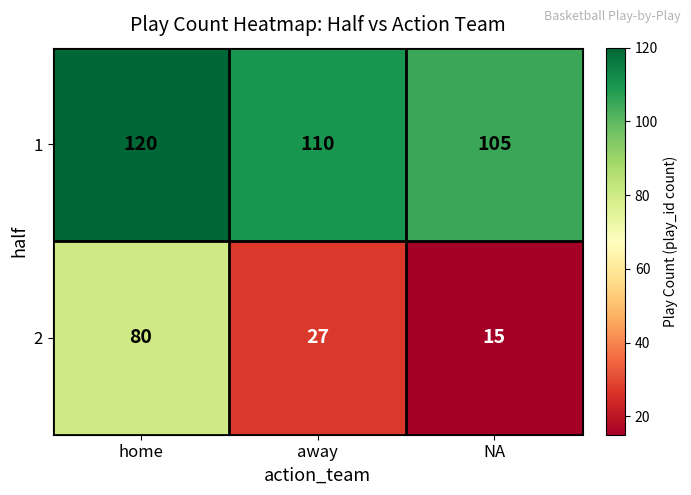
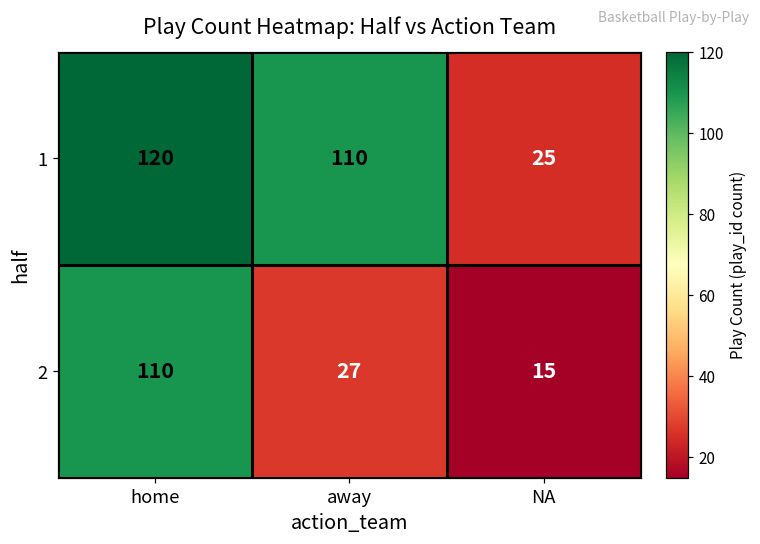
  {
    "1": {
      "home": 120,
      "away": 110,
-     "NA": 105
+     "NA": 25
    },
    "2": {
-     "home": 80,
+     "home": 110,
      "away": 27,
      "NA": 15
    }
  }
